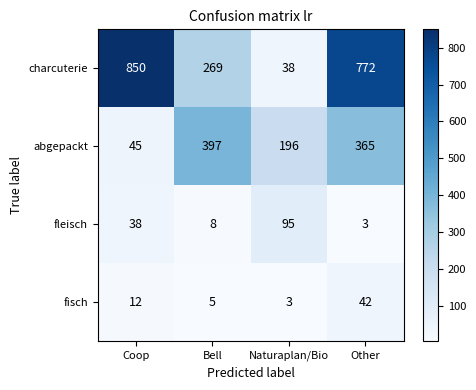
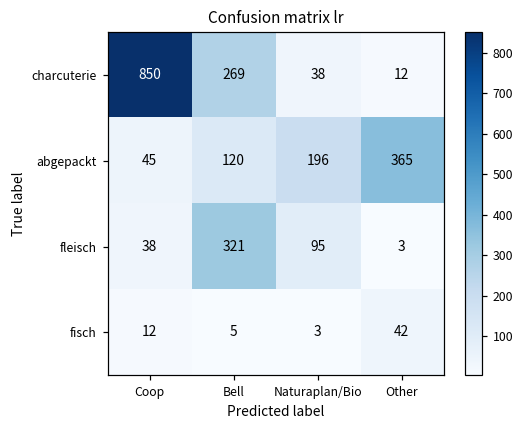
  {
    "charcuterie": {
      "Coop": 850,
      "Bell": 269,
      "Naturaplan/Bio": 38,
-     "Other": 772
+     "Other": 12
    },
    "abgepackt": {
      "Coop": 45,
-     "Bell": 397,
+     "Bell": 120,
      "Naturaplan/Bio": 196,
      "Other": 365
    },
    "fleisch": {
      "Coop": 38,
-     "Bell": 8,
+     "Bell": 321,
      "Naturaplan/Bio": 95,
      "Other": 3
    },
    "fisch": {
      "Coop": 12,
      "Bell": 5,
      "Naturaplan/Bio": 3,
      "Other": 42
    }
  }
